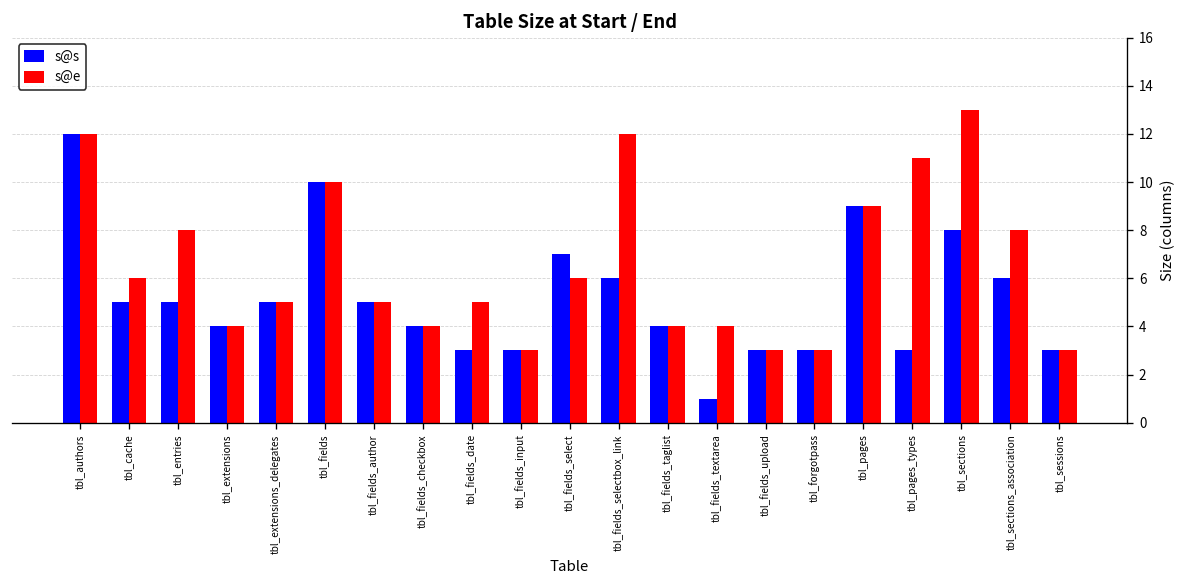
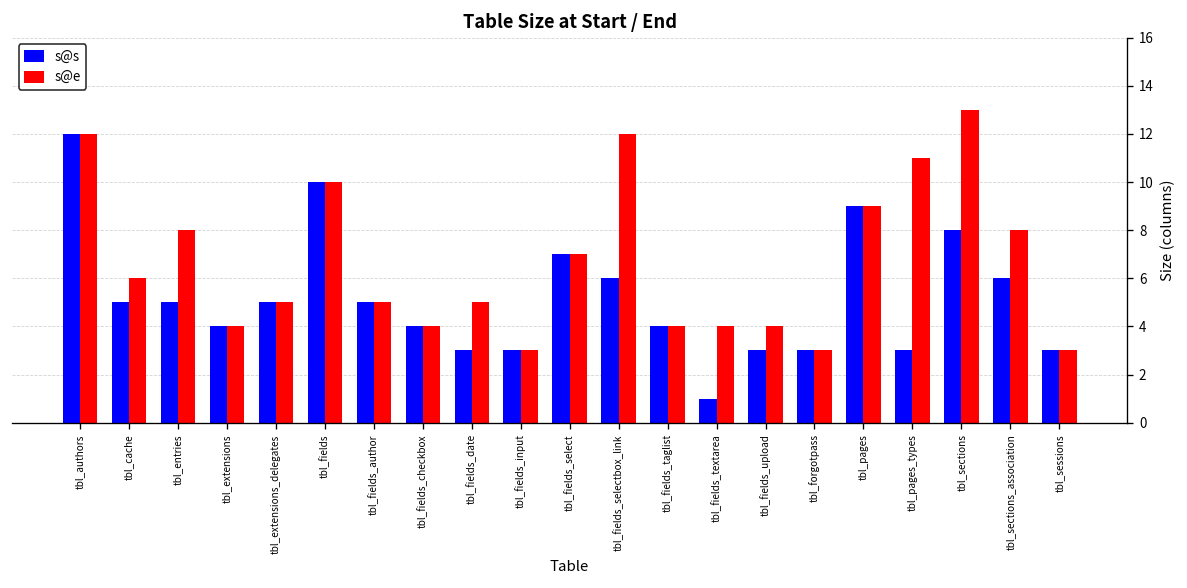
  {
    "s@s": {
      "tbl_authors": 12,
      "tbl_cache": 5,
      "tbl_entries": 5,
      "tbl_extensions": 4,
      "tbl_extensions_delegates": 5,
      "tbl_fields": 10,
      "tbl_fields_author": 5,
      "tbl_fields_checkbox": 4,
      "tbl_fields_date": 3,
      "tbl_fields_input": 3,
      "tbl_fields_select": 7,
      "tbl_fields_selectbox_link": 6,
      "tbl_fields_taglist": 4,
      "tbl_fields_textarea": 1,
      "tbl_fields_upload": 3,
      "tbl_forgotpass": 3,
      "tbl_pages": 9,
      "tbl_pages_types": 3,
      "tbl_sections": 8,
      "tbl_sections_association": 6,
      "tbl_sessions": 3
    },
    "s@e": {
      "tbl_authors": 12,
      "tbl_cache": 6,
      "tbl_entries": 8,
      "tbl_extensions": 4,
      "tbl_extensions_delegates": 5,
      "tbl_fields": 10,
      "tbl_fields_author": 5,
      "tbl_fields_checkbox": 4,
      "tbl_fields_date": 5,
      "tbl_fields_input": 3,
-     "tbl_fields_select": 6,
+     "tbl_fields_select": 7,
      "tbl_fields_selectbox_link": 12,
      "tbl_fields_taglist": 4,
      "tbl_fields_textarea": 4,
-     "tbl_fields_upload": 3,
+     "tbl_fields_upload": 4,
      "tbl_forgotpass": 3,
      "tbl_pages": 9,
      "tbl_pages_types": 11,
      "tbl_sections": 13,
      "tbl_sections_association": 8,
      "tbl_sessions": 3
    }
  }
